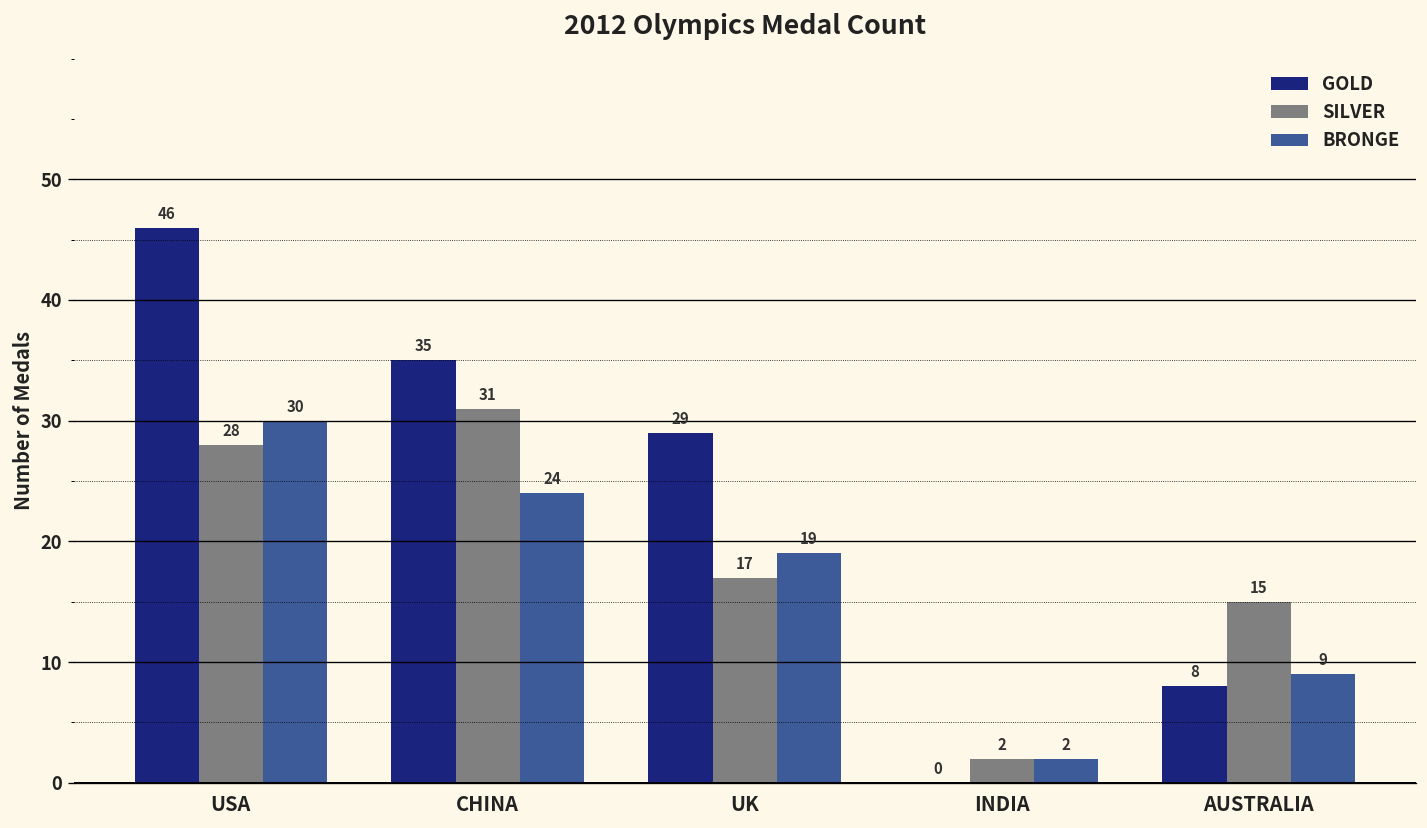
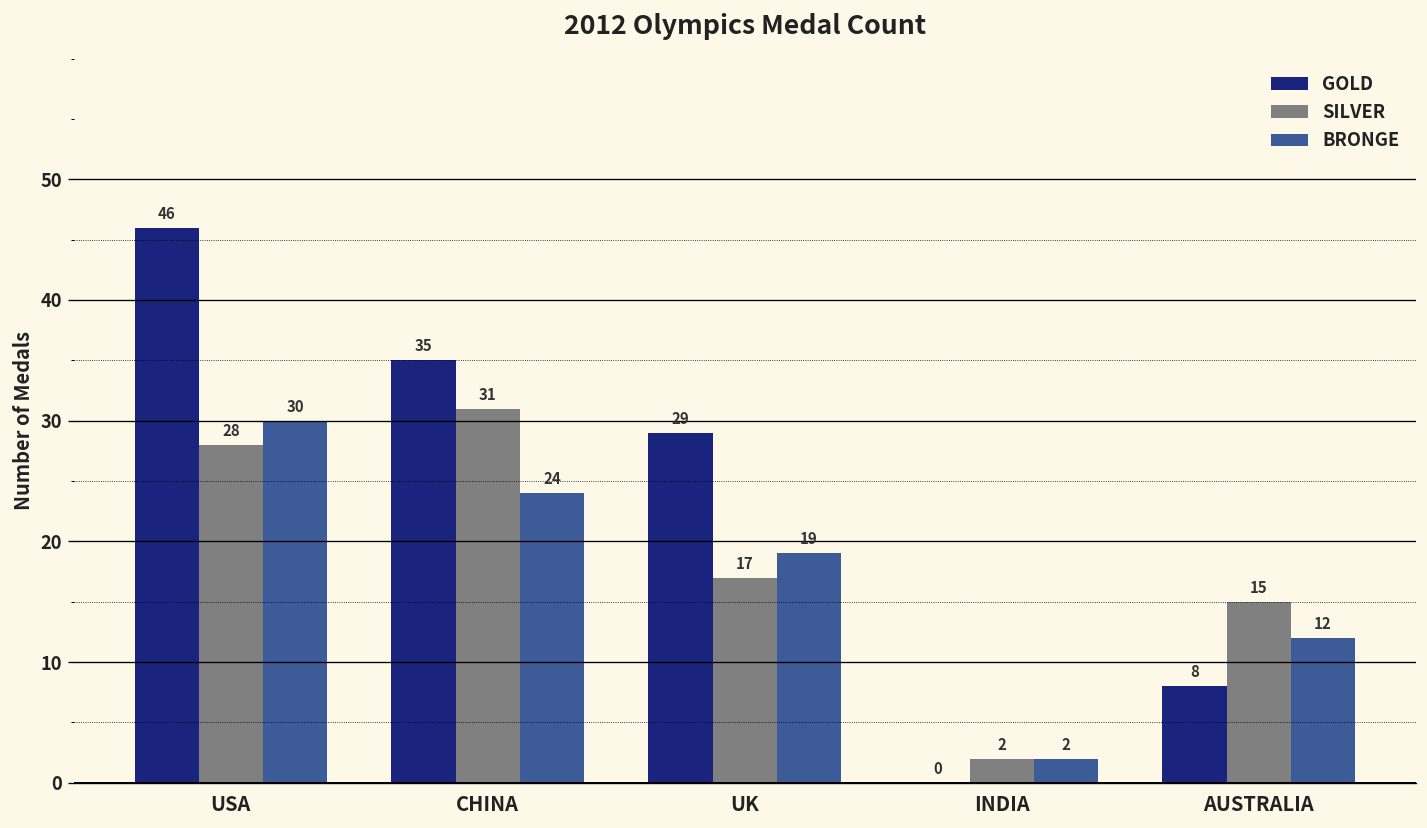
  {
    "GOLD": {
      "USA": 46,
      "CHINA": 35,
      "UK": 29,
      "INDIA": 0,
      "AUSTRALIA": 8
    },
    "SILVER": {
      "USA": 28,
      "CHINA": 31,
      "UK": 17,
      "INDIA": 2,
      "AUSTRALIA": 15
    },
    "BRONGE": {
      "USA": 30,
      "CHINA": 24,
      "UK": 19,
      "INDIA": 2,
-     "AUSTRALIA": 9
+     "AUSTRALIA": 12
    }
  }
